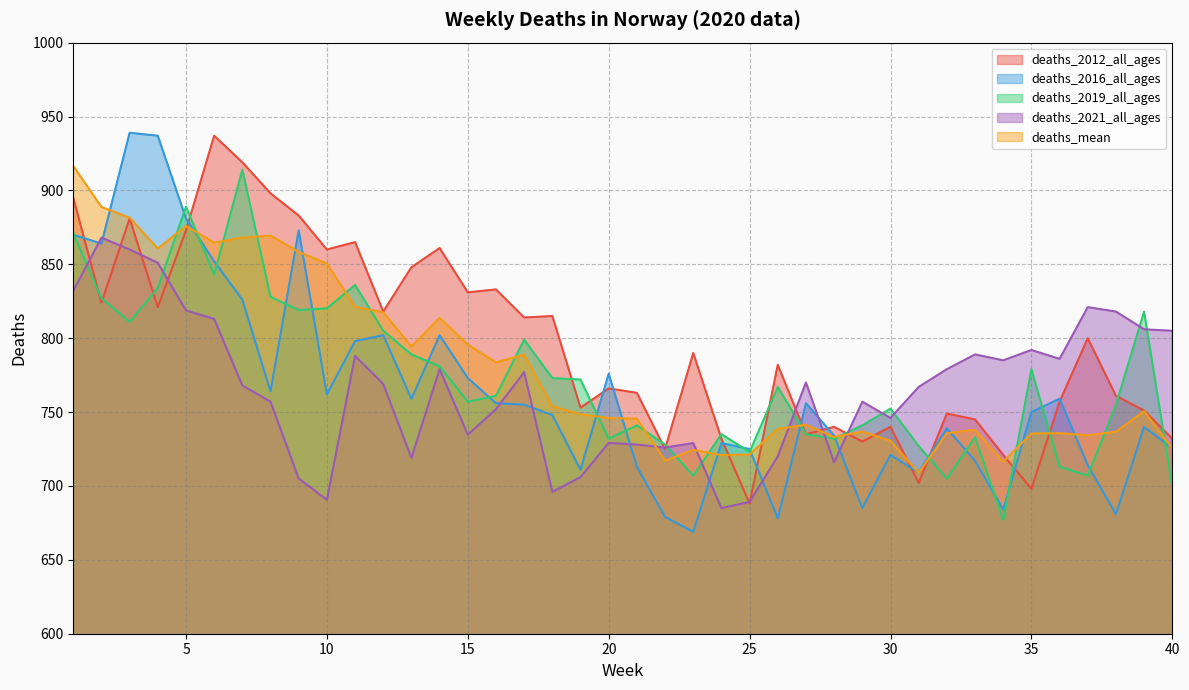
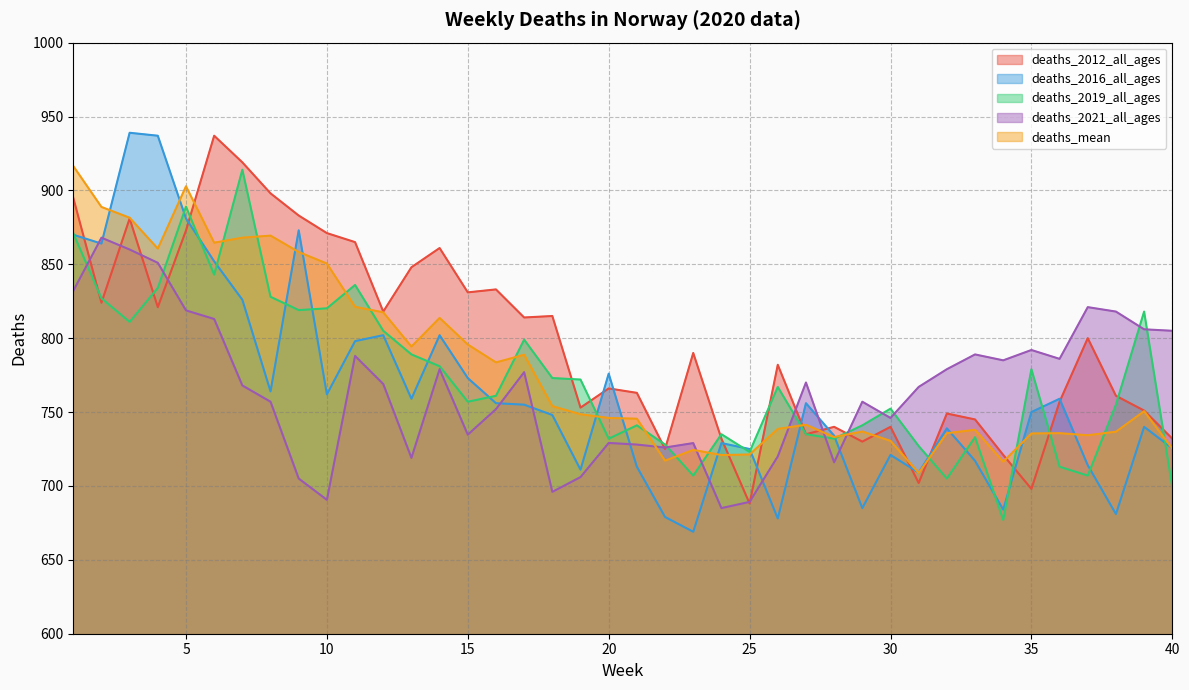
  {
    "deaths_2012_all_ages": {
      "5": 873,
-     "10": 860,
+     "10": 871,
      "15": 831,
      "20": 766,
      "30": 740,
      "35": 698,
      "40": 732
    },
    "deaths_2016_all_ages": {
      "5": 881,
      "10": 762,
      "15": 773,
      "20": 776,
      "25": 725,
      "30": 721,
      "35": 750
    },
    "deaths_2019_all_ages": {
      "5": 889,
      "10": 820,
      "15": 757,
      "20": 732,
      "30": 752,
      "35": 779,
      "40": 699
    },
    "deaths_2021_all_ages": {
      "5": 819,
      "10": 691,
      "15": 735,
      "20": 729,
      "30": 746,
      "35": 792,
      "40": 805
    },
    "deaths_mean": {
-     "5": 876,
+     "5": 903,
      "10": 851,
      "15": 796,
      "20": 746,
      "30": 731,
      "35": 736
    }
  }
